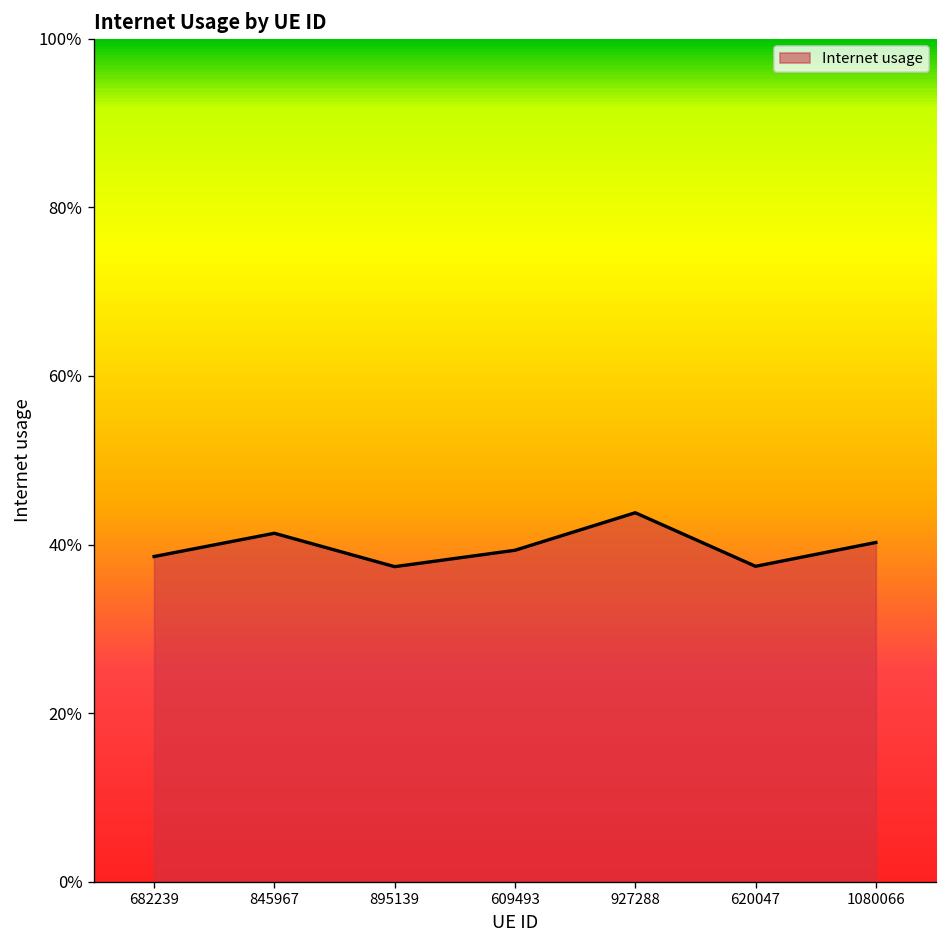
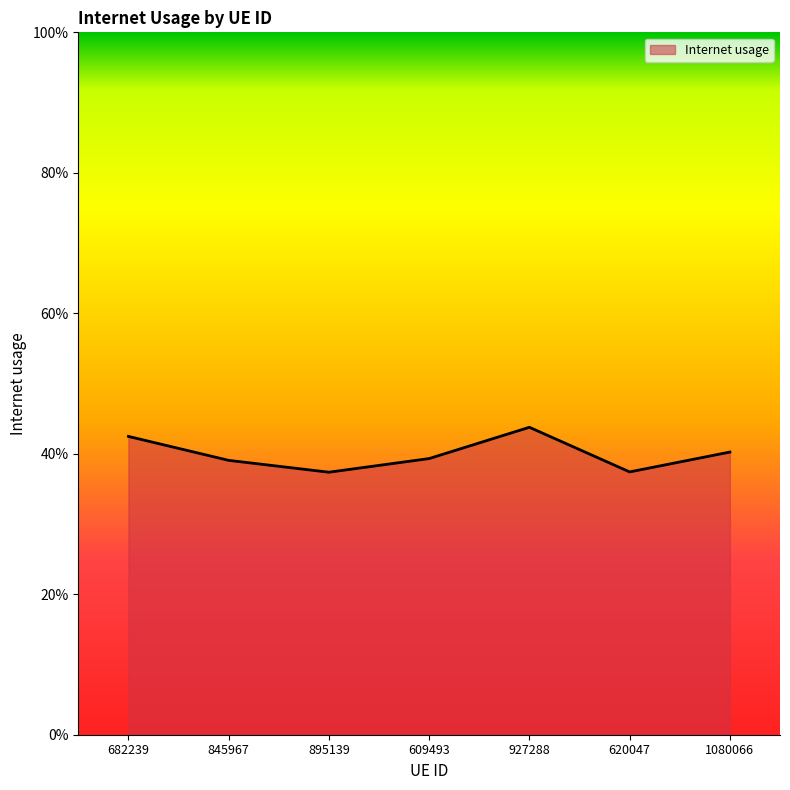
  {
-   "682239": "39%",
-   "845967": "41%",
+   "682239": "42%",
+   "845967": "39%",
    "895139": "37%",
    "609493": "39%",
    "927288": "44%",
    "620047": "37%",
    "1080066": "40%"
  }
